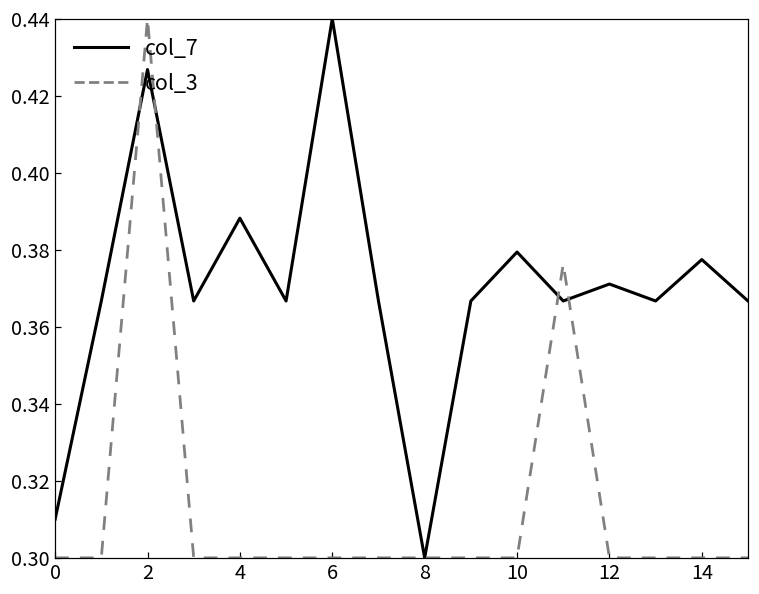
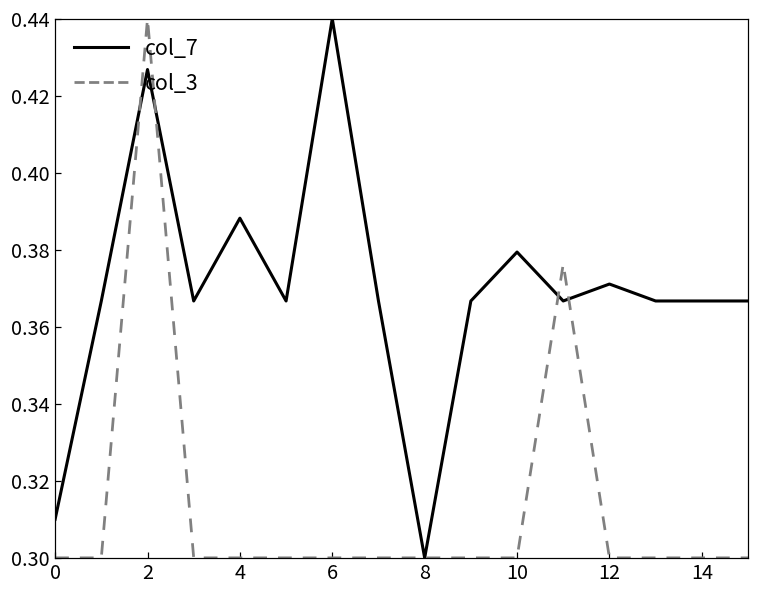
  {
    "col_7": {
      "0": 0.310,
      "2": 0.427,
      "4": 0.388,
      "6": 0.440,
      "10": 0.379,
      "12": 0.371,
-     "14": 0.377
+     "14": 0.367
    },
    "col_3": {
      "0": 0.300,
      "2": 0.440,
      "4": 0.300,
      "6": 0.300,
      "10": 0.300,
      "12": 0.300,
      "14": 0.300
    }
  }
